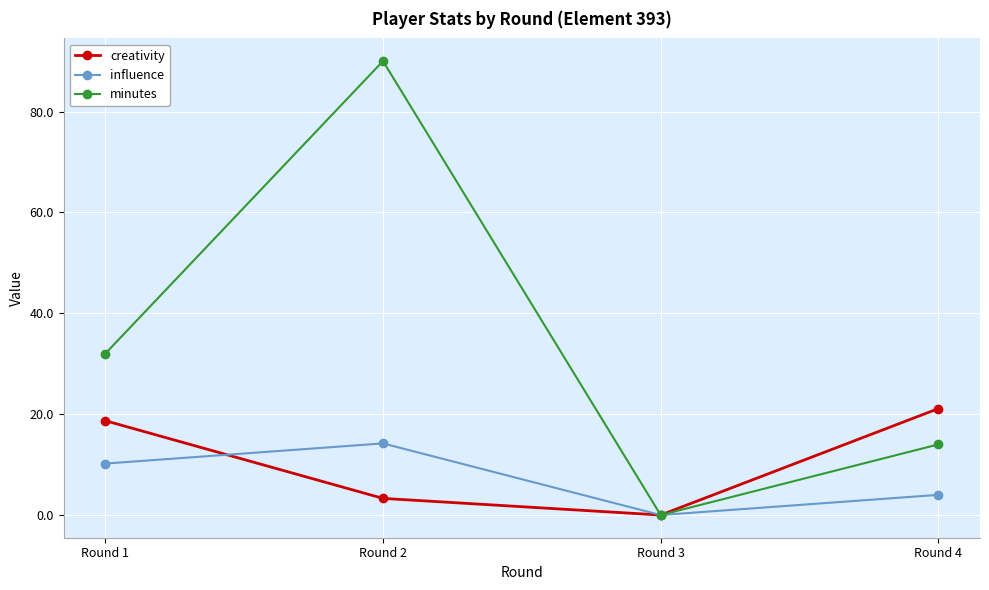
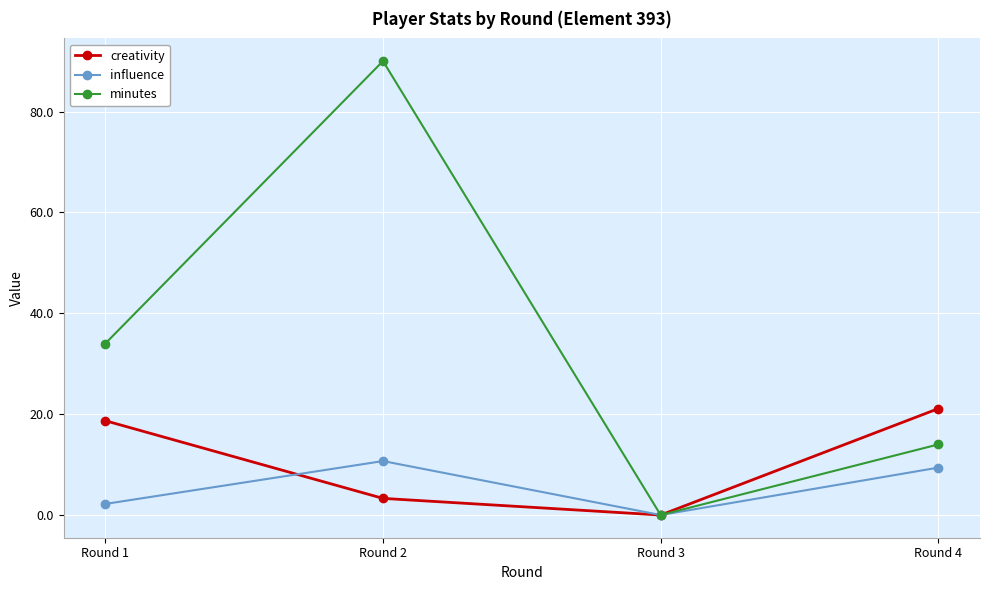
  {
    "creativity": {
      "Round 1": 19,
      "Round 2": 3,
      "Round 4": 21
    },
    "influence": {
-     "Round 1": 10,
-     "Round 2": 14,
-     "Round 4": 4
+     "Round 1": 2,
+     "Round 2": 11,
+     "Round 4": 9
    },
    "minutes": {
-     "Round 1": 32,
+     "Round 1": 34,
      "Round 2": 90,
      "Round 4": 14
    }
  }
